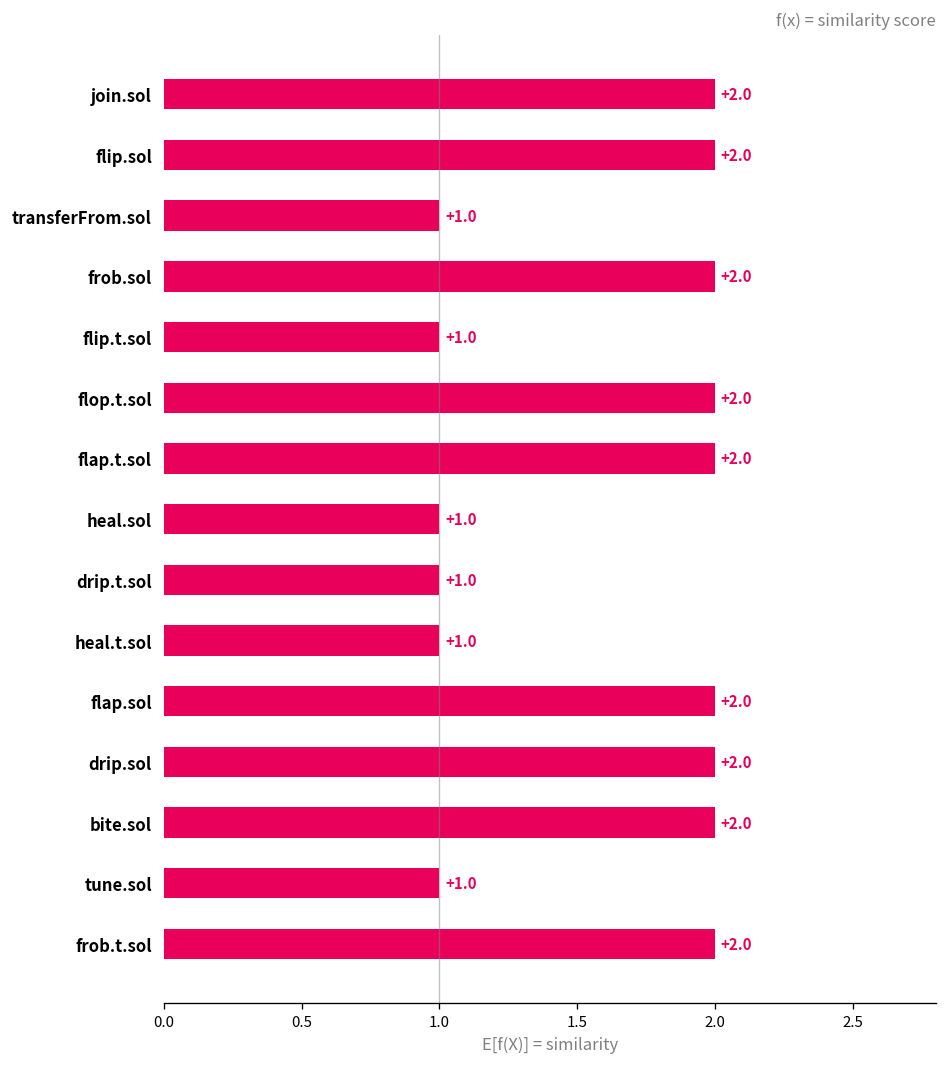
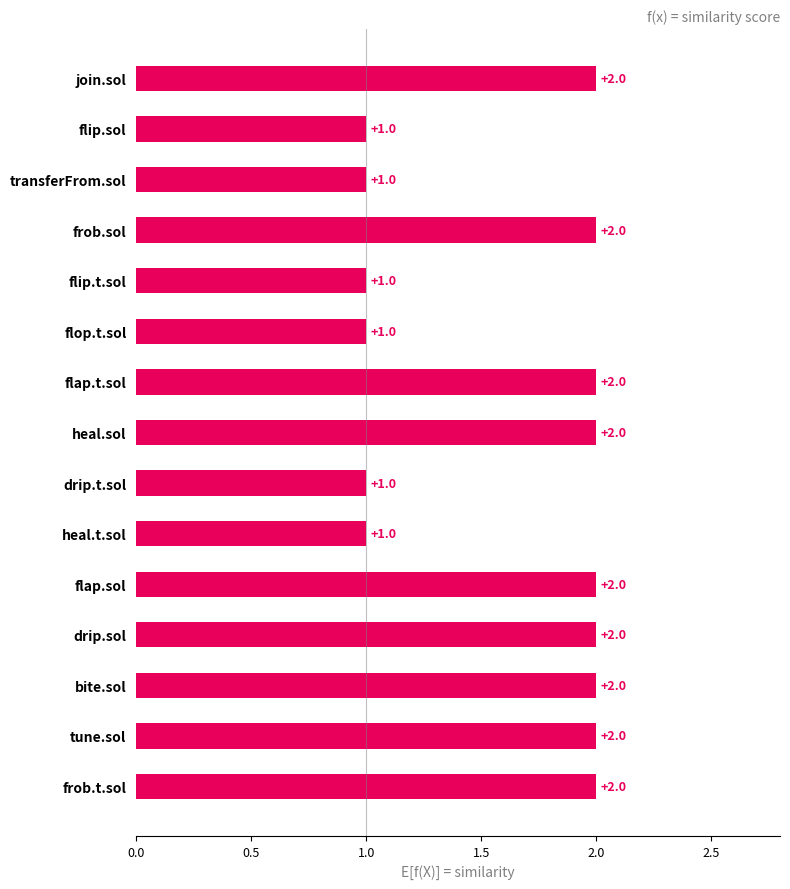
  {
    "join.sol": "+2.0",
-   "flip.sol": "+2.0",
+   "flip.sol": "+1.0",
    "transferFrom.sol": "+1.0",
    "frob.sol": "+2.0",
    "flip.t.sol": "+1.0",
-   "flop.t.sol": "+2.0",
+   "flop.t.sol": "+1.0",
    "flap.t.sol": "+2.0",
-   "heal.sol": "+1.0",
+   "heal.sol": "+2.0",
    "drip.t.sol": "+1.0",
    "heal.t.sol": "+1.0",
    "flap.sol": "+2.0",
    "drip.sol": "+2.0",
    "bite.sol": "+2.0",
-   "tune.sol": "+1.0",
+   "tune.sol": "+2.0",
    "frob.t.sol": "+2.0"
  }
